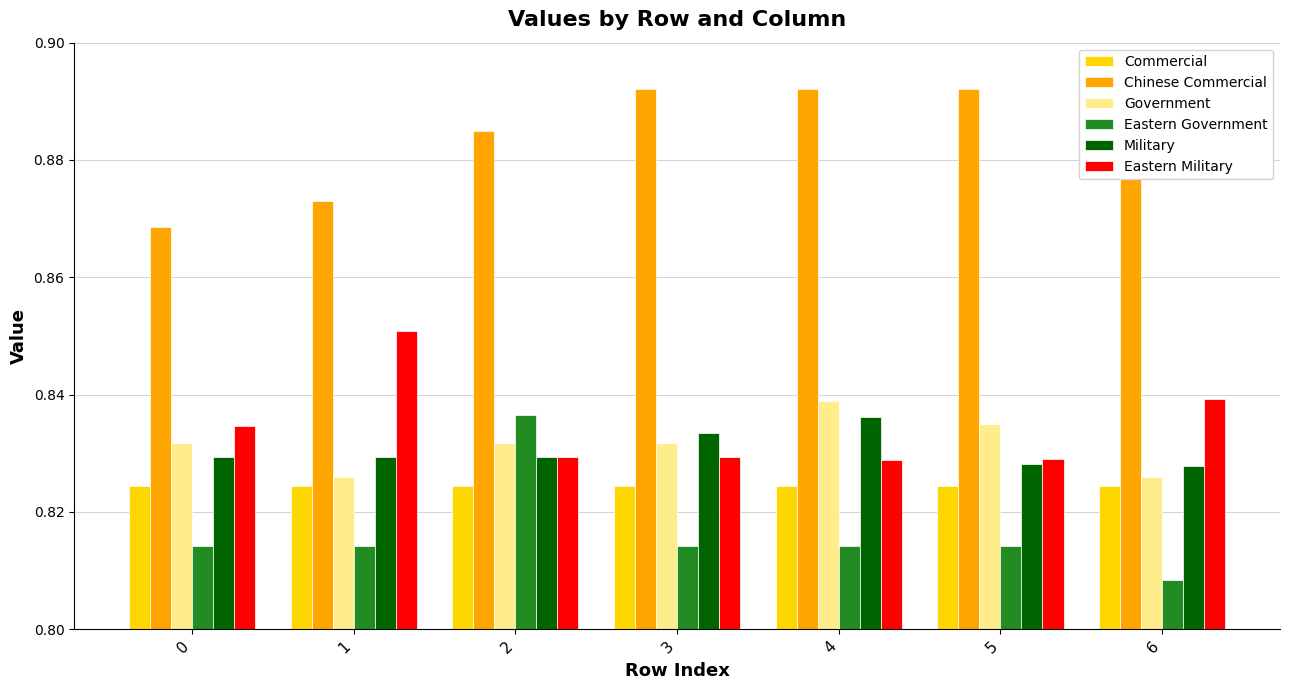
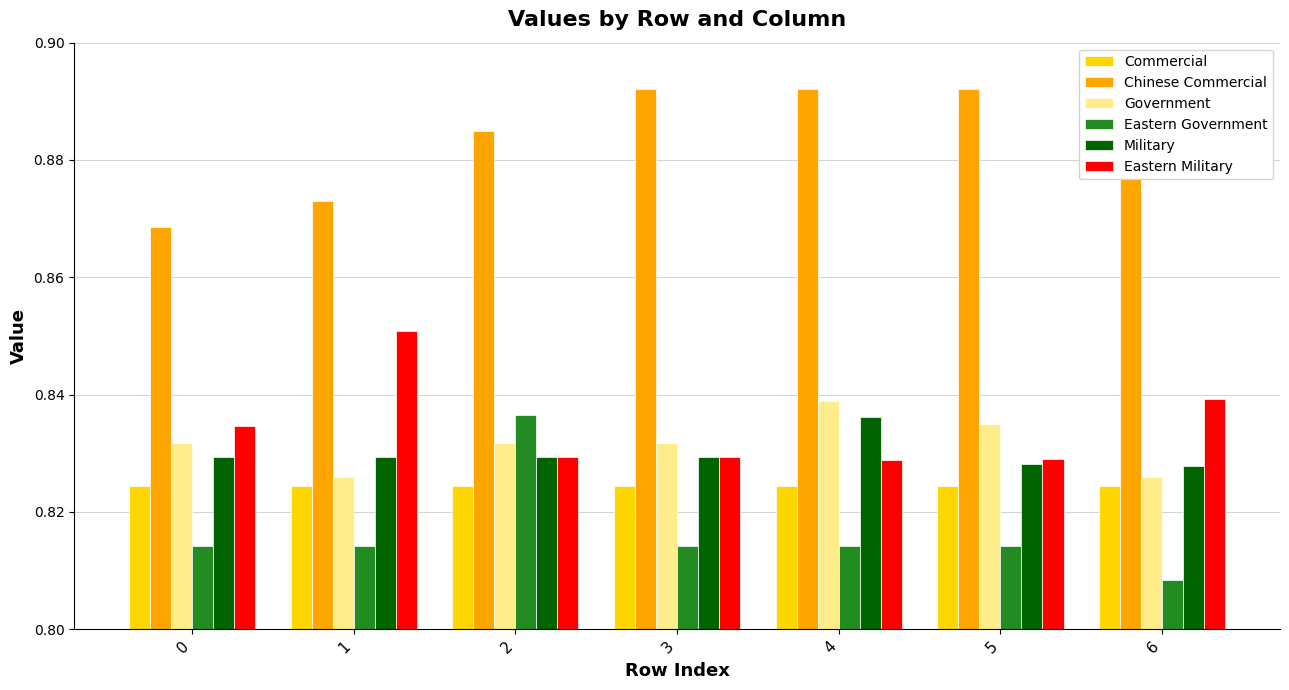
  {
    "Government": {
      "0": 0.832,
      "1": 0.826,
      "2": 0.832,
      "3": 0.832,
      "4": 0.839,
      "5": 0.835,
      "6": 0.826
    },
    "Eastern Government": {
      "0": 0.814,
      "1": 0.814,
      "2": 0.837,
      "3": 0.814,
      "4": 0.814,
      "5": 0.814,
      "6": 0.808
    },
    "Military": {
      "0": 0.829,
      "1": 0.829,
      "2": 0.829,
-     "3": 0.833,
+     "3": 0.829,
      "4": 0.836,
      "5": 0.828,
      "6": 0.828
    },
    "Eastern Military": {
      "0": 0.835,
      "1": 0.851,
      "2": 0.829,
      "3": 0.829,
      "4": 0.829,
      "5": 0.829,
      "6": 0.839
    }
  }
